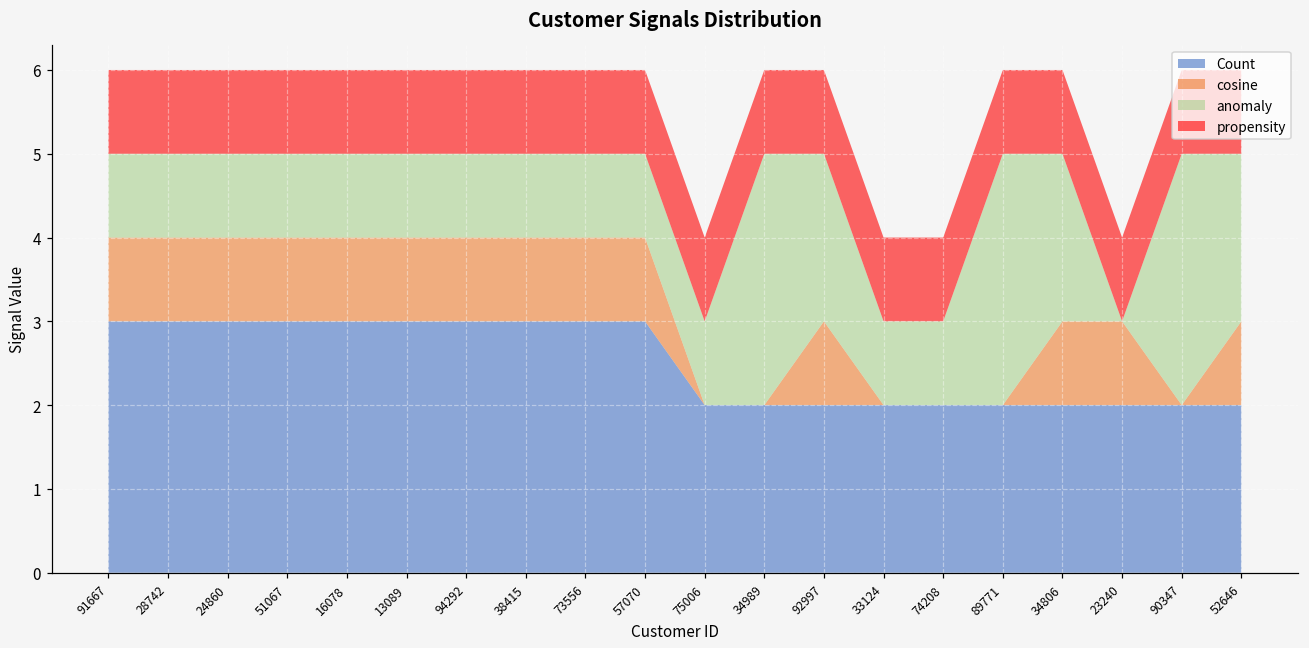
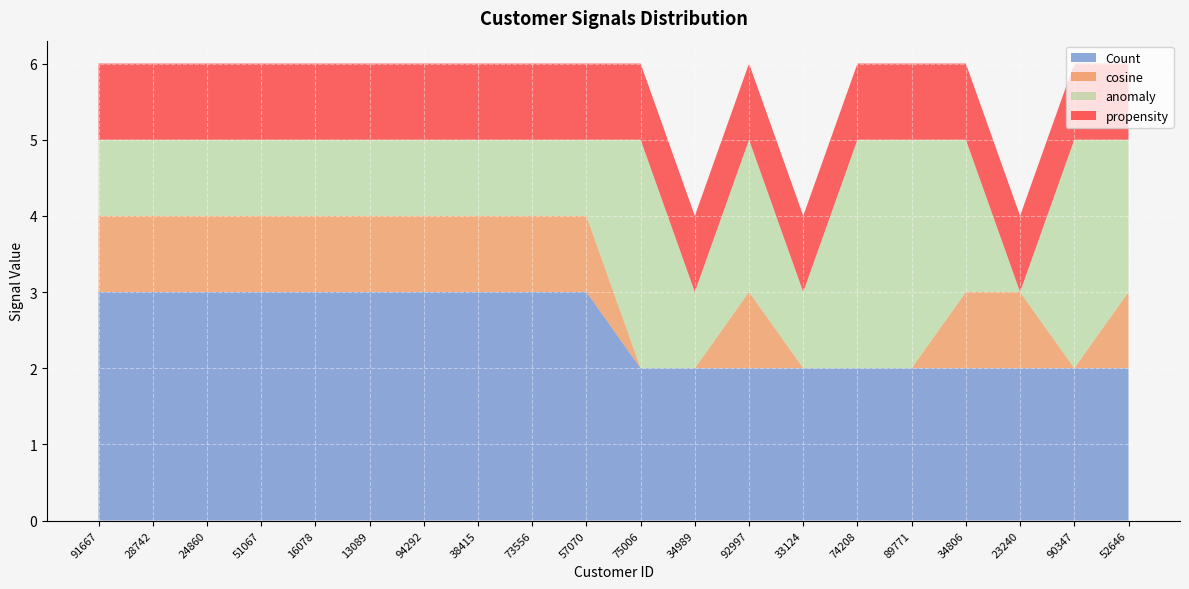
  {
    "Count": {
      "91667": 3,
      "28742": 3,
      "24860": 3,
      "51067": 3,
      "16078": 3,
      "13089": 3,
      "94292": 3,
      "38415": 3,
      "73556": 3,
      "57070": 3,
      "92997": 2,
      "34806": 2,
      "23240": 2,
      "52646": 2
    },
    "cosine": {
      "91667": 1,
      "28742": 1,
      "24860": 1,
      "51067": 1,
      "16078": 1,
      "13089": 1,
      "94292": 1,
      "38415": 1,
      "73556": 1,
      "57070": 1,
      "92997": 1,
      "34806": 1,
      "52646": 1
    },
    "anomaly": {
      "91667": 1,
      "28742": 1,
      "24860": 1,
      "51067": 1,
      "16078": 1,
      "13089": 1,
      "94292": 1,
      "38415": 1,
      "73556": 1,
      "57070": 1,
-     "75006": 1,
-     "34989": 3,
+     "75006": 3,
+     "34989": 1,
      "92997": 2,
      "33124": 1,
-     "74208": 1,
+     "74208": 3,
      "89771": 3,
      "34806": 2,
      "90347": 3,
      "52646": 2
    },
    "propensity": {
      "91667": 1,
      "28742": 1,
      "24860": 1,
      "51067": 1,
      "16078": 1,
      "13089": 1,
      "94292": 1,
      "38415": 1,
      "73556": 1,
      "57070": 1,
      "75006": 1,
      "34989": 1,
      "92997": 1,
      "33124": 1,
      "74208": 1,
      "89771": 1,
      "34806": 1,
      "23240": 1
    }
  }
